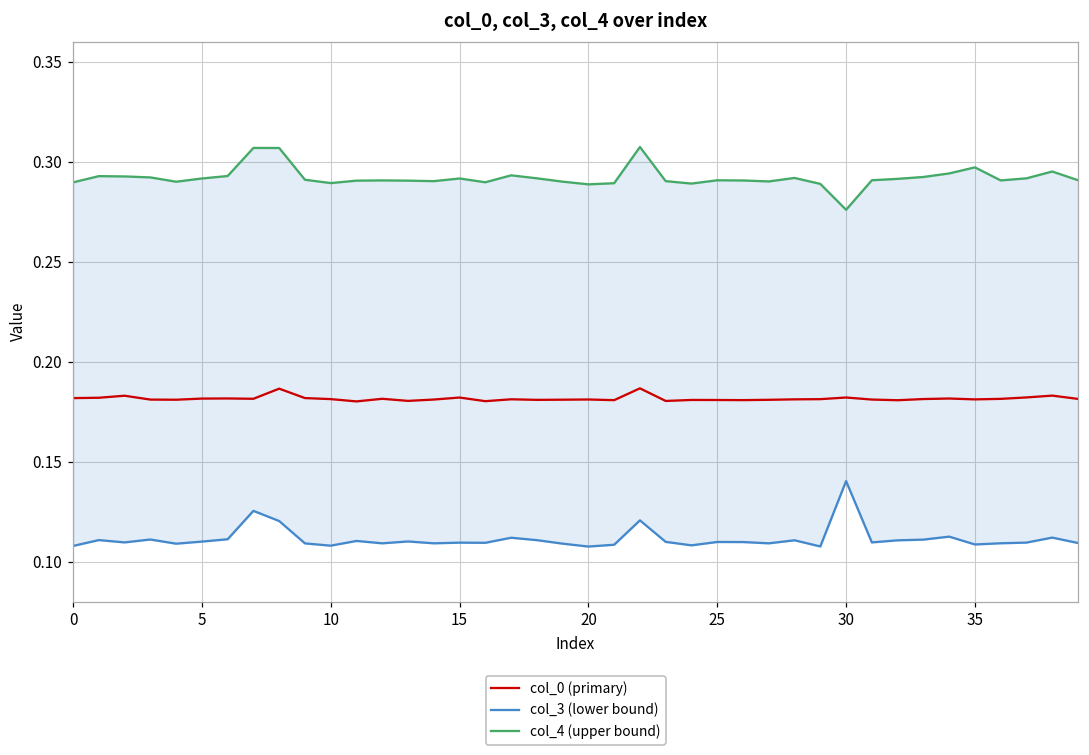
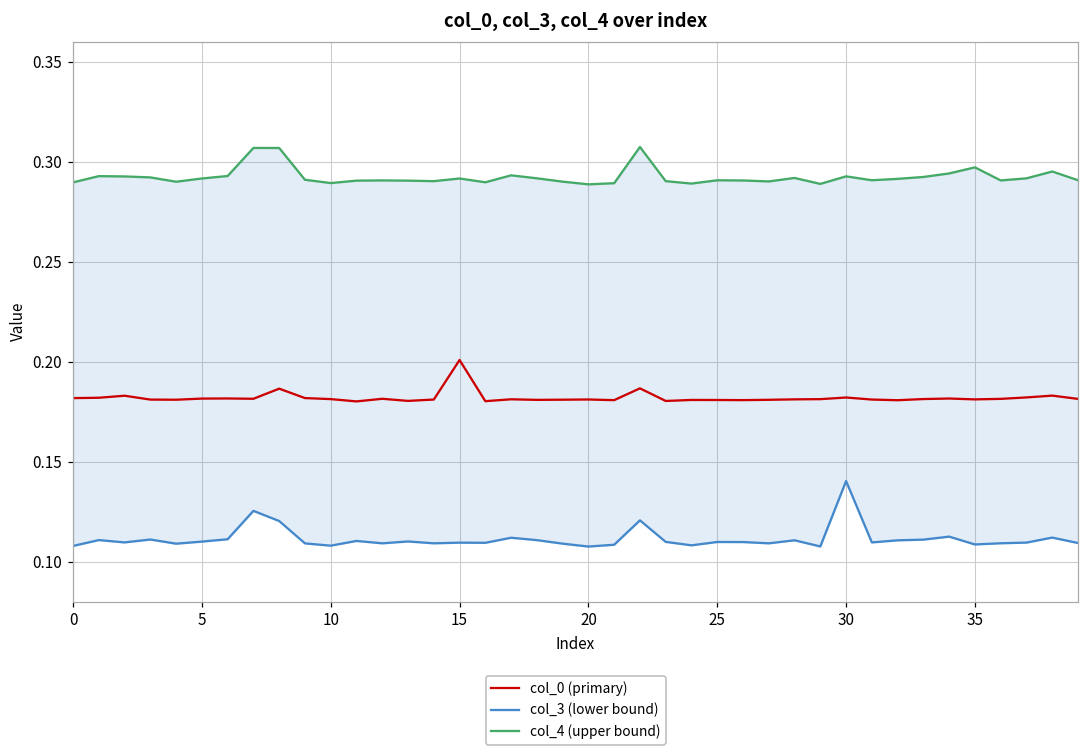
  {
    "col_0 (primary)": {
      "0": 0.182,
      "5": 0.182,
      "10": 0.181,
-     "15": 0.182,
+     "15": 0.201,
      "20": 0.181,
      "25": 0.181,
      "30": 0.182,
      "35": 0.181
    },
    "col_3 (lower bound)": {
      "0": 0.108,
      "5": 0.110,
      "10": 0.108,
      "15": 0.110,
      "20": 0.108,
      "25": 0.110,
      "30": 0.140,
      "35": 0.109
    },
    "col_4 (upper bound)": {
      "0": 0.290,
      "5": 0.292,
      "10": 0.289,
      "15": 0.292,
      "20": 0.289,
      "25": 0.291,
-     "30": 0.276,
+     "30": 0.293,
      "35": 0.297
    }
  }
